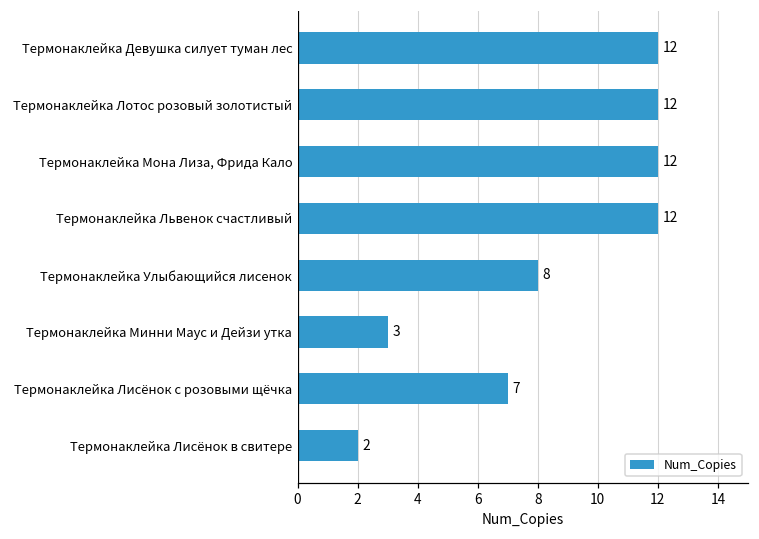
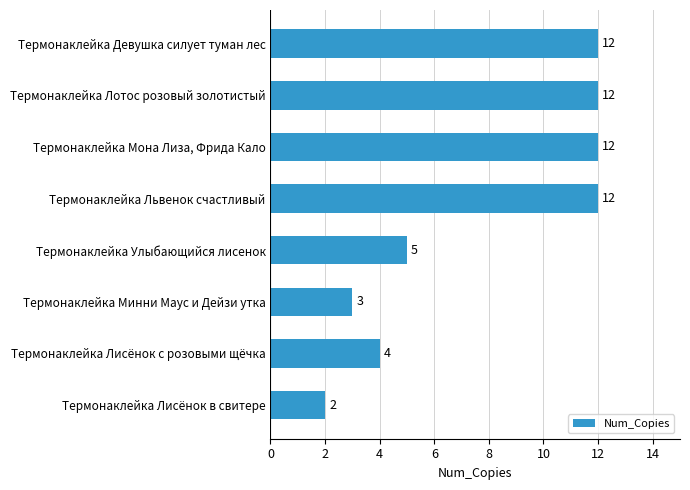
  {
    "Термонаклейка Девушка силует туман лес": 12,
    "Термонаклейка Лотос розовый золотистый": 12,
    "Термонаклейка Мона Лиза, Фрида Кало": 12,
    "Термонаклейка Львенок счастливый": 12,
-   "Термонаклейка Улыбающийся лисенок": 8,
+   "Термонаклейка Улыбающийся лисенок": 5,
    "Термонаклейка Минни Маус и Дейзи утка": 3,
-   "Термонаклейка Лисёнок с розовыми щёчка": 7,
+   "Термонаклейка Лисёнок с розовыми щёчка": 4,
    "Термонаклейка Лисёнок в свитере": 2
  }
